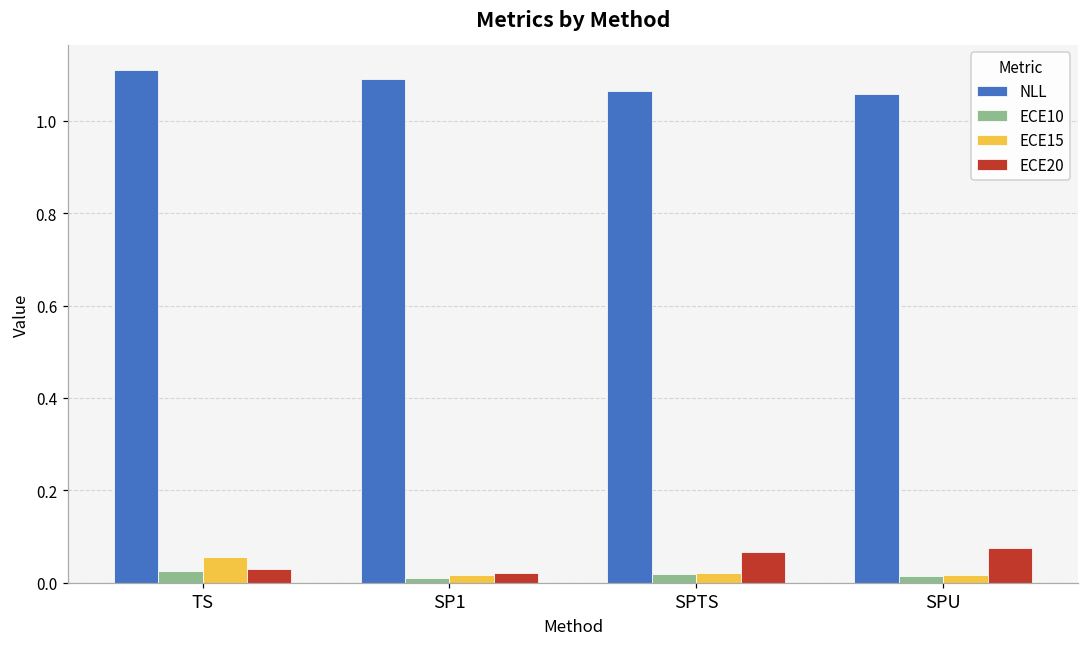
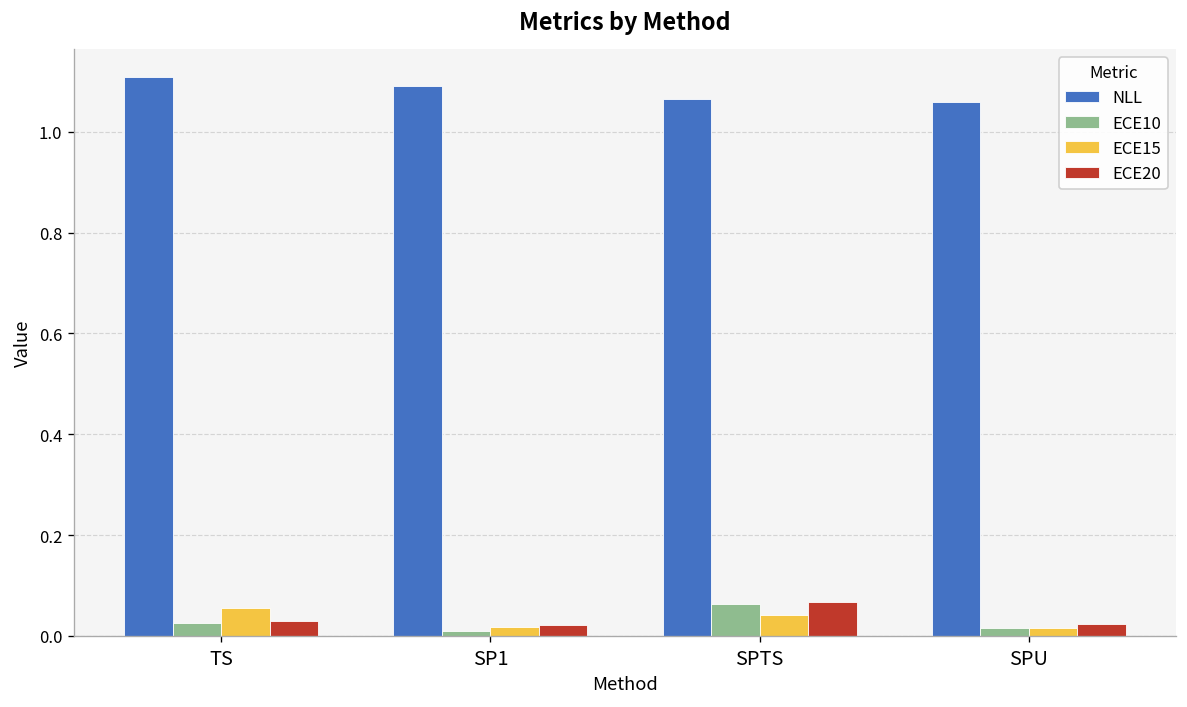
  {
    "NLL": {
      "TS": 1.11,
      "SP1": 1.09,
      "SPTS": 1.07,
      "SPU": 1.06
    },
    "ECE10": {
      "TS": 0.02,
      "SP1": 0.01,
-     "SPTS": 0.02,
+     "SPTS": 0.06,
      "SPU": 0.01
    },
    "ECE15": {
      "TS": 0.05,
      "SP1": 0.02,
-     "SPTS": 0.02,
+     "SPTS": 0.04,
      "SPU": 0.02
    },
    "ECE20": {
      "TS": 0.03,
      "SP1": 0.02,
      "SPTS": 0.07,
-     "SPU": 0.07
+     "SPU": 0.02
    }
  }
